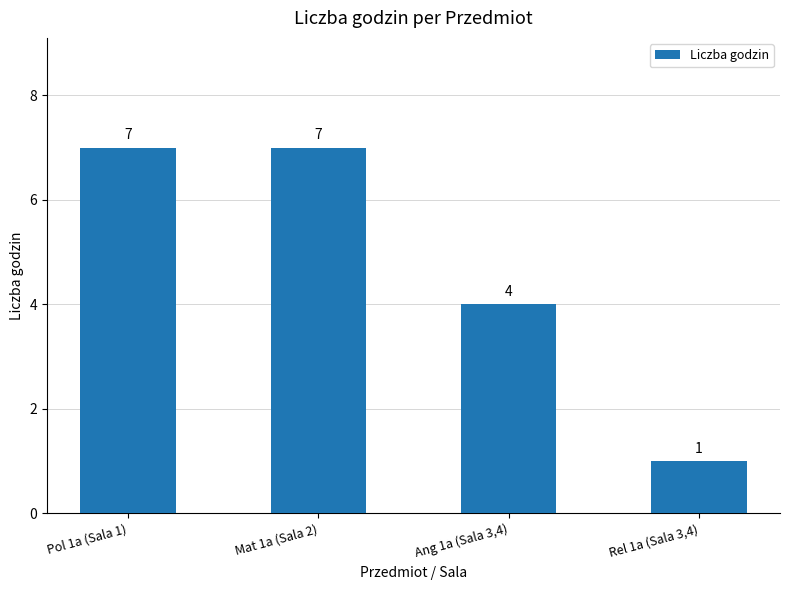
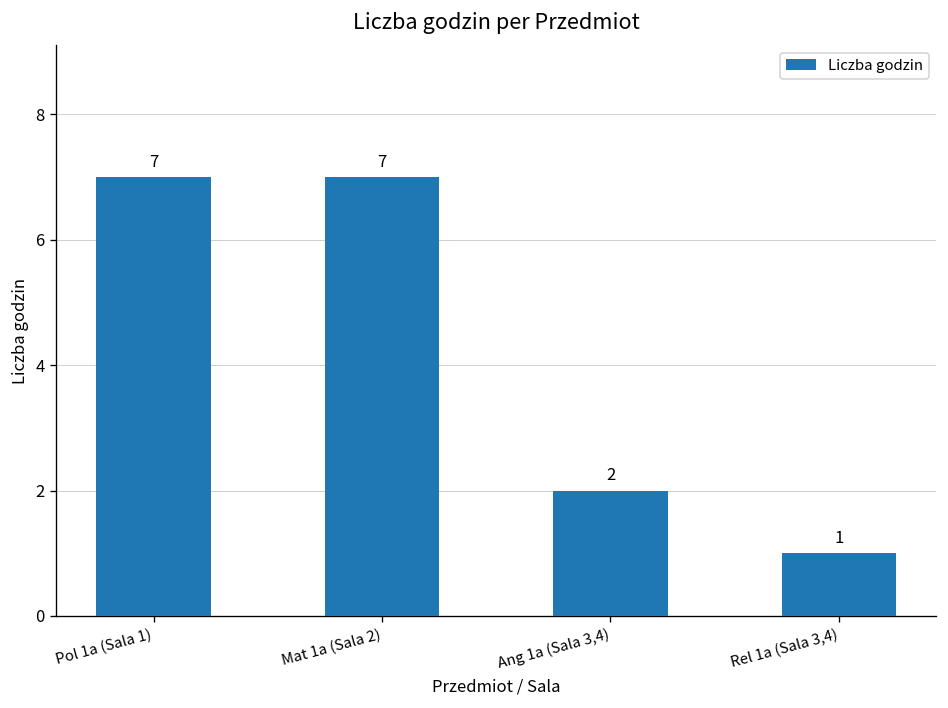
  {
    "Pol 1a (Sala 1)": 7,
    "Mat 1a (Sala 2)": 7,
-   "Ang 1a (Sala 3,4)": 4,
+   "Ang 1a (Sala 3,4)": 2,
    "Rel 1a (Sala 3,4)": 1
  }
